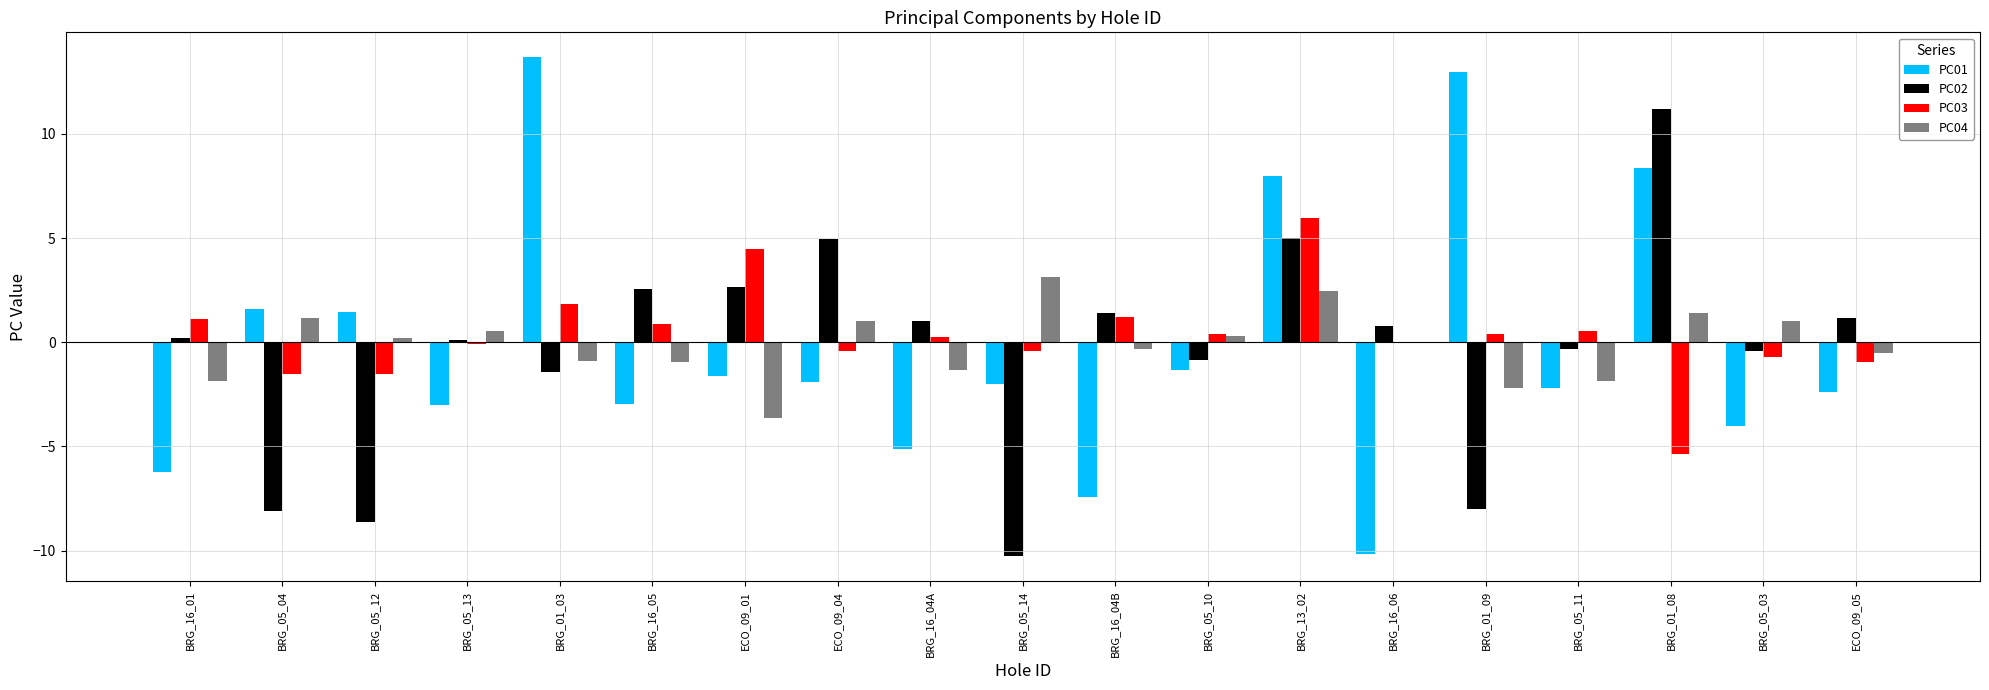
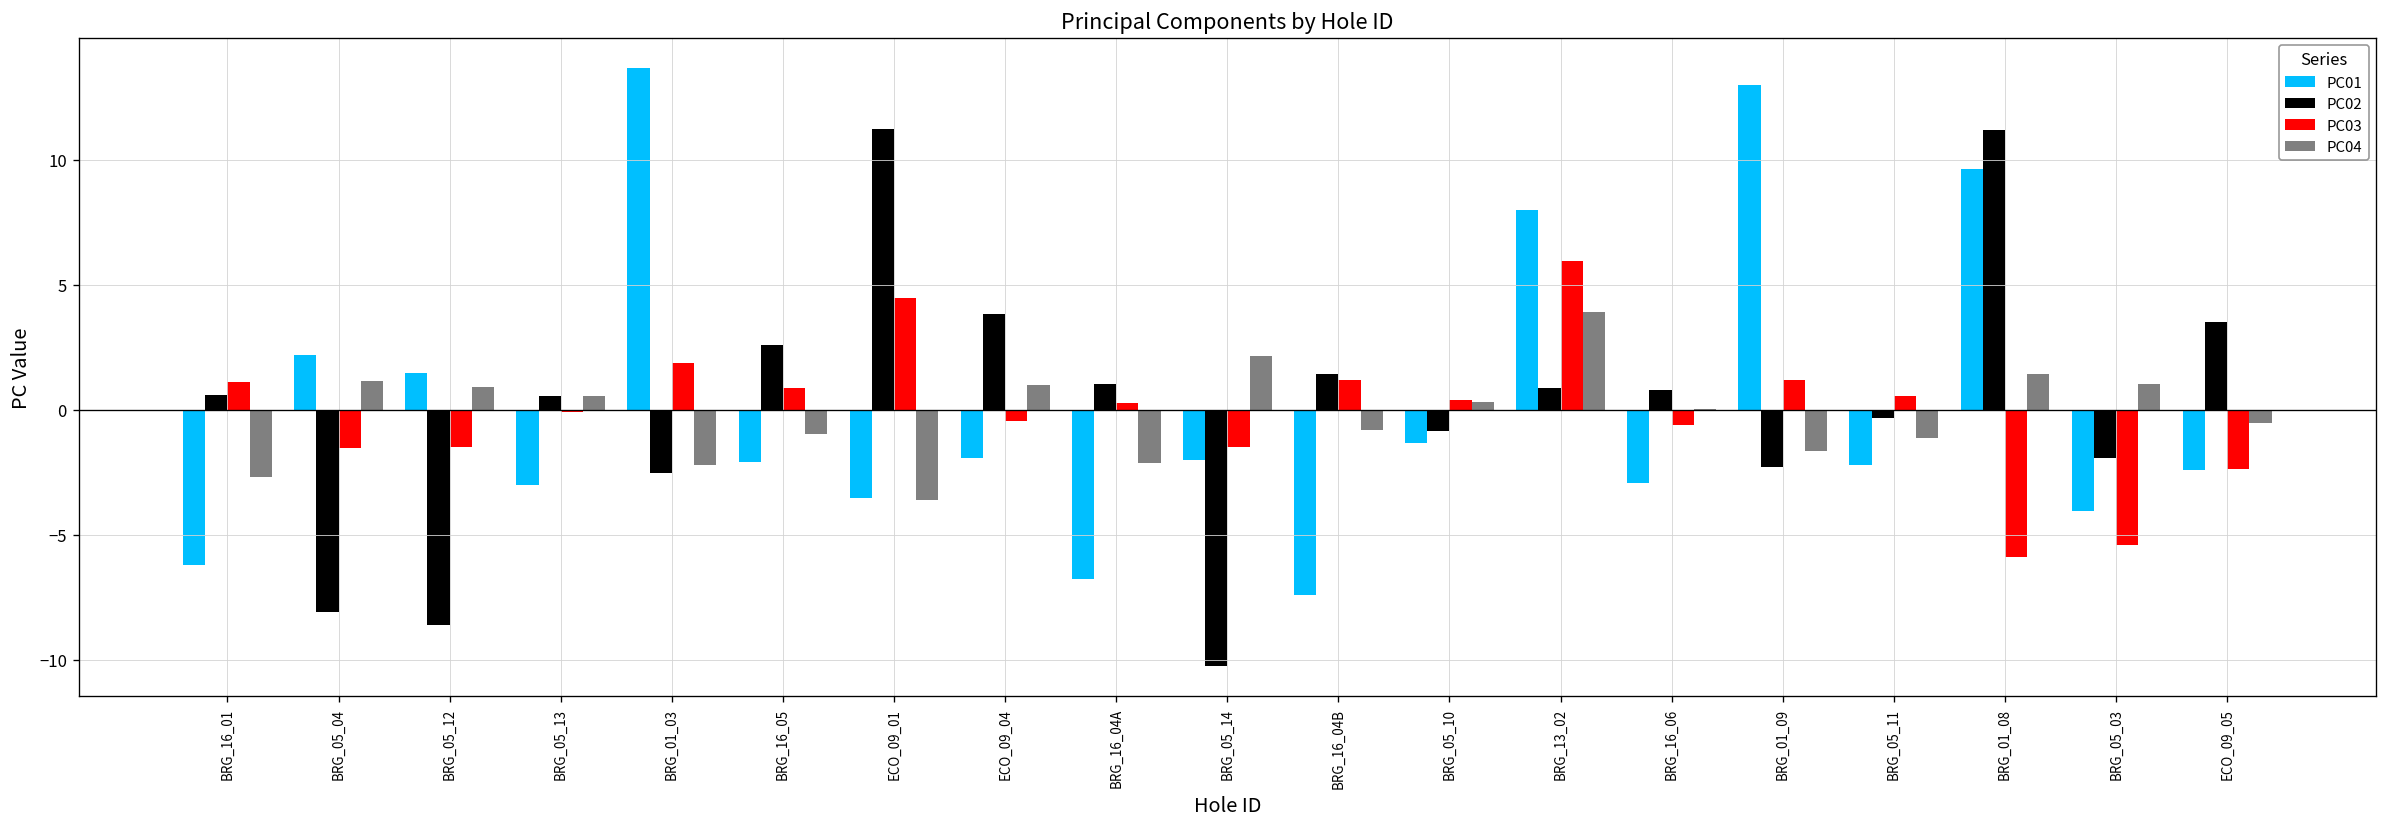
  {
    "PC01": {
      "BRG_16_01": -6.2,
-     "BRG_05_04": 1.6,
+     "BRG_05_04": 2.2,
      "BRG_05_12": 1.5,
      "BRG_05_13": -3.0,
      "BRG_01_03": 13.7,
-     "BRG_16_05": -3.0,
-     "ECO_09_01": -1.6,
+     "BRG_16_05": -2.1,
+     "ECO_09_01": -3.5,
      "ECO_09_04": -1.9,
-     "BRG_16_04A": -5.1,
+     "BRG_16_04A": -6.8,
      "BRG_05_14": -2.0,
      "BRG_16_04B": -7.4,
      "BRG_05_10": -1.3,
      "BRG_13_02": 8.0,
-     "BRG_16_06": -10.2,
+     "BRG_16_06": -2.9,
      "BRG_01_09": 13.0,
      "BRG_05_11": -2.2,
-     "BRG_01_08": 8.4,
+     "BRG_01_08": 9.6,
      "BRG_05_03": -4.0,
      "ECO_09_05": -2.4
    },
    "PC02": {
-     "BRG_16_01": 0.2,
+     "BRG_16_01": 0.6,
      "BRG_05_04": -8.1,
      "BRG_05_12": -8.6,
-     "BRG_05_13": 0.1,
-     "BRG_01_03": -1.4,
+     "BRG_05_13": 0.5,
+     "BRG_01_03": -2.5,
      "BRG_16_05": 2.6,
-     "ECO_09_01": 2.6,
-     "ECO_09_04": 5.0,
+     "ECO_09_01": 11.2,
+     "ECO_09_04": 3.8,
      "BRG_16_04A": 1.0,
      "BRG_05_14": -10.3,
      "BRG_16_04B": 1.4,
      "BRG_05_10": -0.9,
-     "BRG_13_02": 5.0,
+     "BRG_13_02": 0.9,
      "BRG_16_06": 0.8,
-     "BRG_01_09": -8.0,
+     "BRG_01_09": -2.3,
      "BRG_05_11": -0.3,
      "BRG_01_08": 11.2,
-     "BRG_05_03": -0.4,
-     "ECO_09_05": 1.2
+     "BRG_05_03": -1.9,
+     "ECO_09_05": 3.5
    },
    "PC03": {
      "BRG_16_01": 1.1,
      "BRG_05_04": -1.5,
      "BRG_05_12": -1.5,
      "BRG_01_03": 1.9,
      "BRG_16_05": 0.9,
      "ECO_09_01": 4.5,
      "ECO_09_04": -0.4,
      "BRG_16_04A": 0.3,
-     "BRG_05_14": -0.4,
+     "BRG_05_14": -1.5,
      "BRG_16_04B": 1.2,
      "BRG_05_10": 0.4,
      "BRG_13_02": 5.9,
-     "BRG_16_06": 0.0,
-     "BRG_01_09": 0.4,
+     "BRG_16_06": -0.6,
+     "BRG_01_09": 1.2,
      "BRG_05_11": 0.5,
-     "BRG_01_08": -5.4,
-     "BRG_05_03": -0.7,
-     "ECO_09_05": -1.0
+     "BRG_01_08": -5.9,
+     "BRG_05_03": -5.4,
+     "ECO_09_05": -2.4
    },
    "PC04": {
-     "BRG_16_01": -1.9,
+     "BRG_16_01": -2.7,
      "BRG_05_04": 1.2,
-     "BRG_05_12": 0.2,
+     "BRG_05_12": 0.9,
      "BRG_05_13": 0.6,
-     "BRG_01_03": -0.9,
+     "BRG_01_03": -2.2,
      "BRG_16_05": -1.0,
      "ECO_09_01": -3.6,
      "ECO_09_04": 1.0,
-     "BRG_16_04A": -1.3,
-     "BRG_05_14": 3.1,
-     "BRG_16_04B": -0.3,
+     "BRG_16_04A": -2.1,
+     "BRG_05_14": 2.1,
+     "BRG_16_04B": -0.8,
      "BRG_05_10": 0.3,
-     "BRG_13_02": 2.5,
-     "BRG_01_09": -2.2,
-     "BRG_05_11": -1.8,
+     "BRG_13_02": 3.9,
+     "BRG_01_09": -1.7,
+     "BRG_05_11": -1.1,
      "BRG_01_08": 1.4,
      "BRG_05_03": 1.0,
      "ECO_09_05": -0.5
    }
  }
